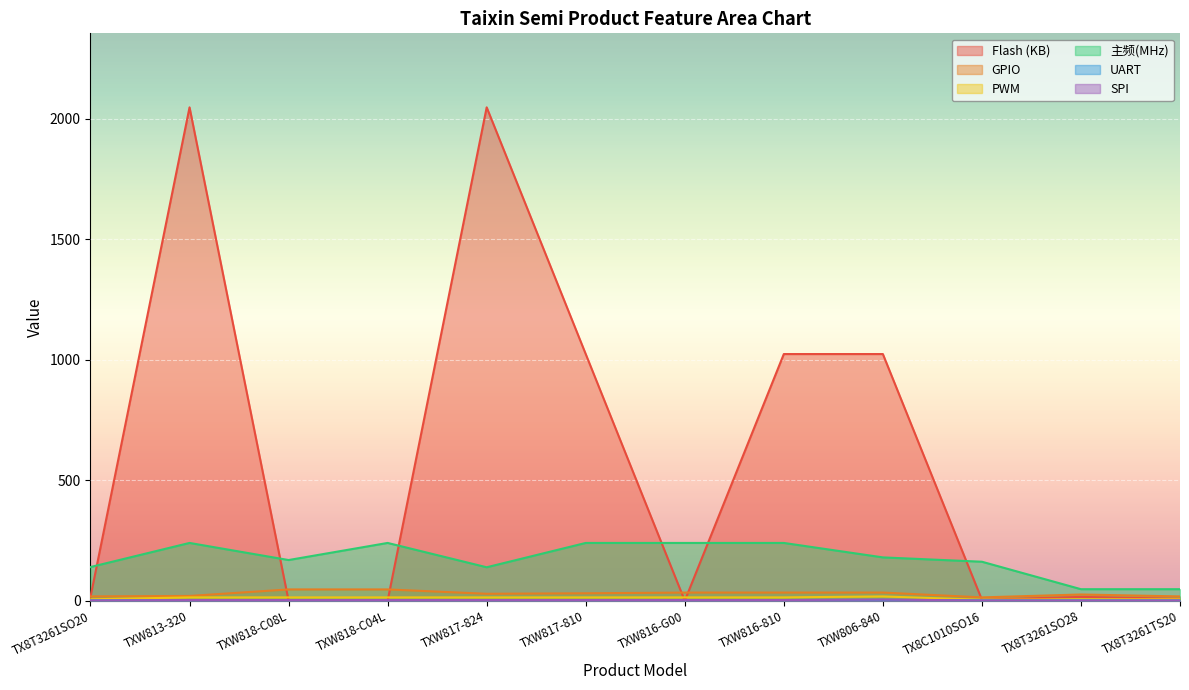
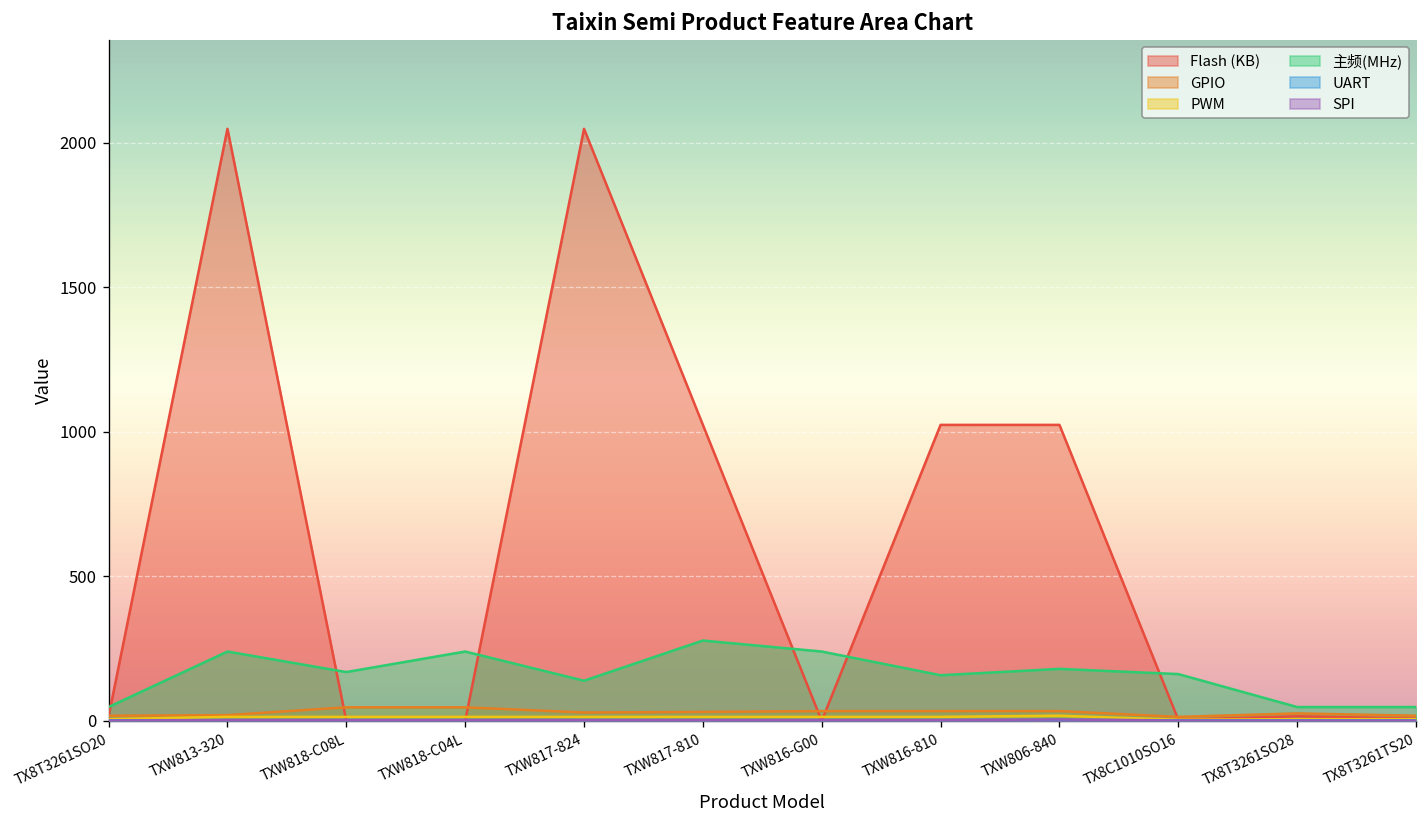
  {
    "主频(MHz)": {
-     "TX8T3261SO20": 140,
+     "TX8T3261SO20": 50,
      "TXW813-320": 240,
      "TXW818-C08L": 170,
      "TXW818-C04L": 240,
      "TXW817-824": 140,
-     "TXW817-810": 240,
+     "TXW817-810": 280,
      "TXW816-G00": 240,
-     "TXW816-810": 240,
+     "TXW816-810": 160,
      "TXW806-840": 180,
      "TX8C1010SO16": 160,
      "TX8T3261SO28": 50,
      "TX8T3261TS20": 50
    },
    "SPI": {
      "TXW813-320": 0,
      "TXW817-824": 0,
      "TXW817-810": 0,
      "TXW816-810": 0
    }
  }
